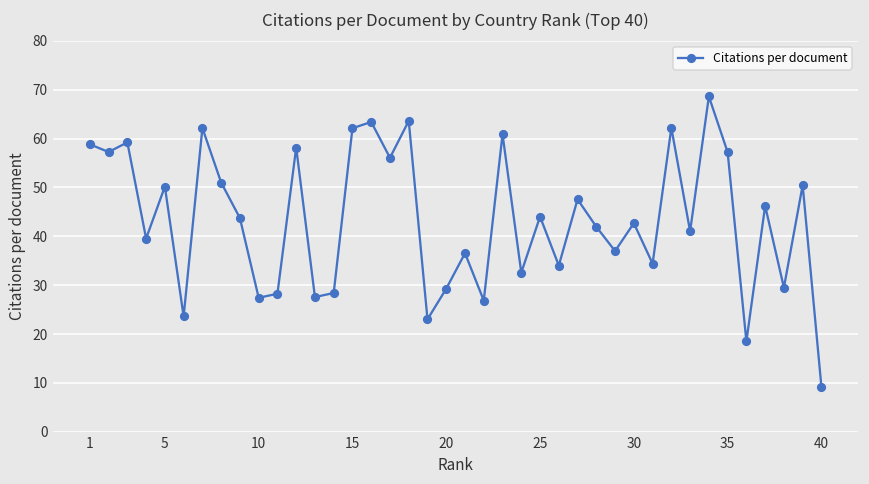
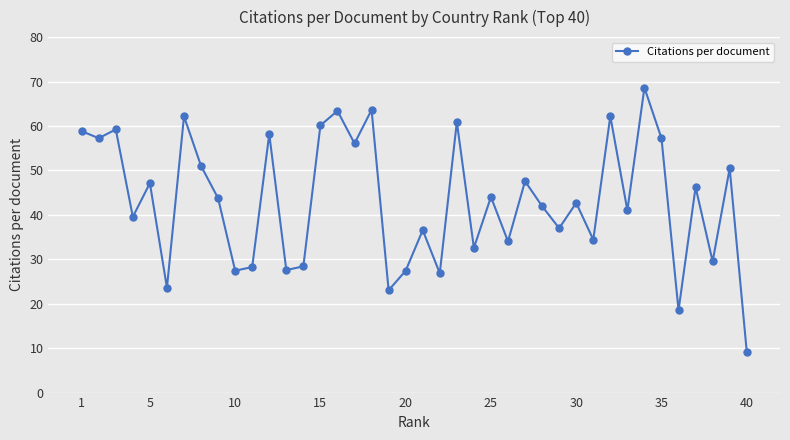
  {
    "1": 59,
-   "5": 50,
+   "5": 47,
    "10": 27,
-   "15": 62,
-   "20": 29,
+   "15": 60,
+   "20": 27,
    "25": 44,
    "30": 43,
    "35": 57,
    "40": 9
  }
